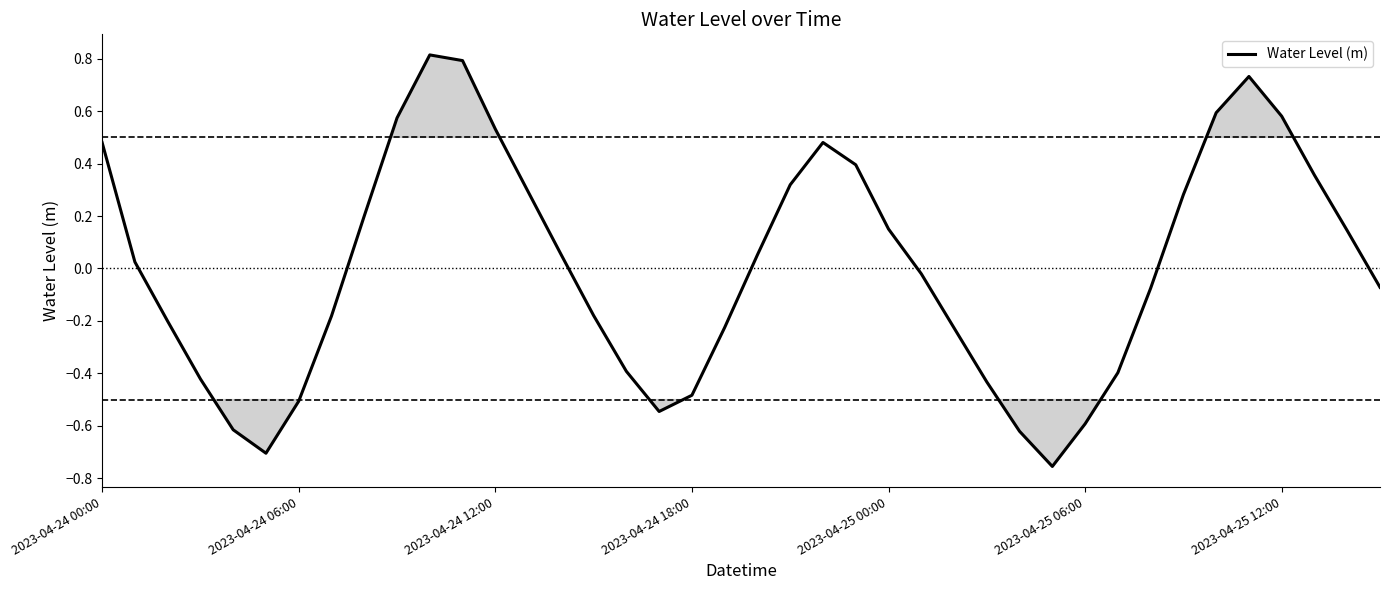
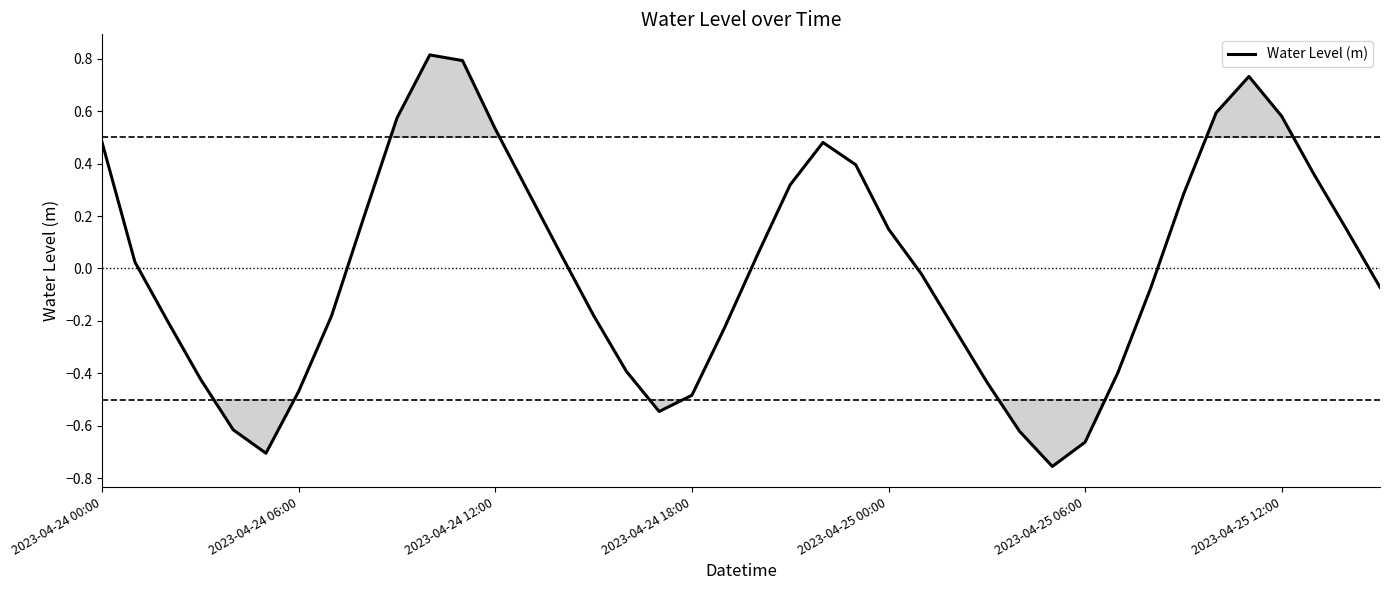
  {
    "2023-04-24 00:00": 0.48,
-   "2023-04-24 06:00": -0.51,
+   "2023-04-24 06:00": -0.47,
    "2023-04-24 12:00": 0.53,
    "2023-04-24 18:00": -0.48,
    "2023-04-25 00:00": 0.15,
-   "2023-04-25 06:00": -0.59,
+   "2023-04-25 06:00": -0.66,
    "2023-04-25 12:00": 0.58
  }
